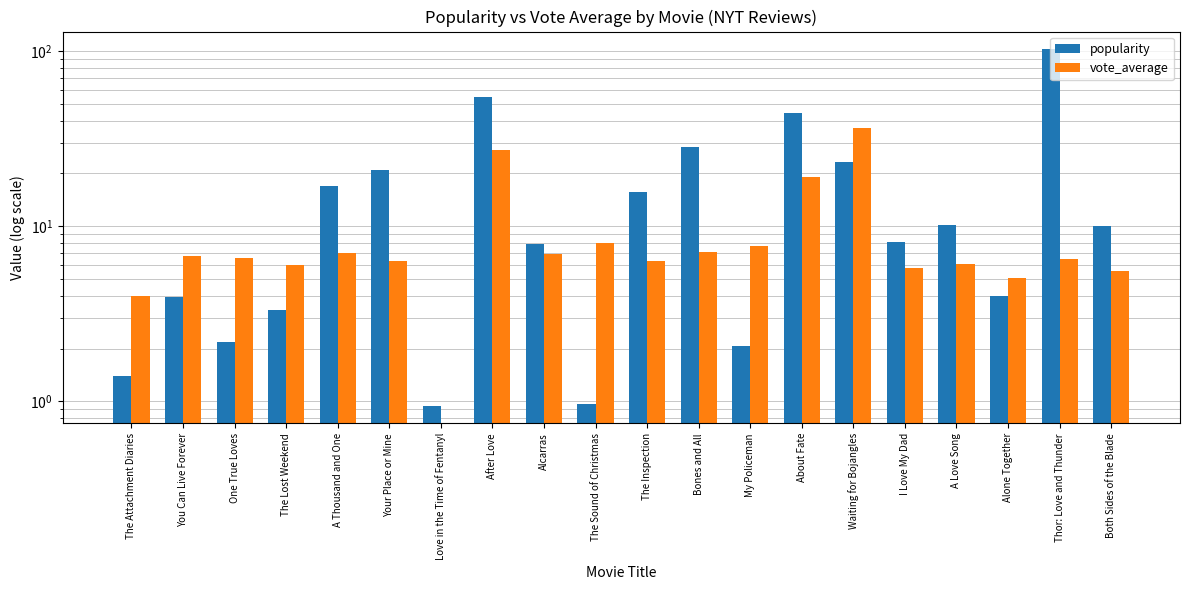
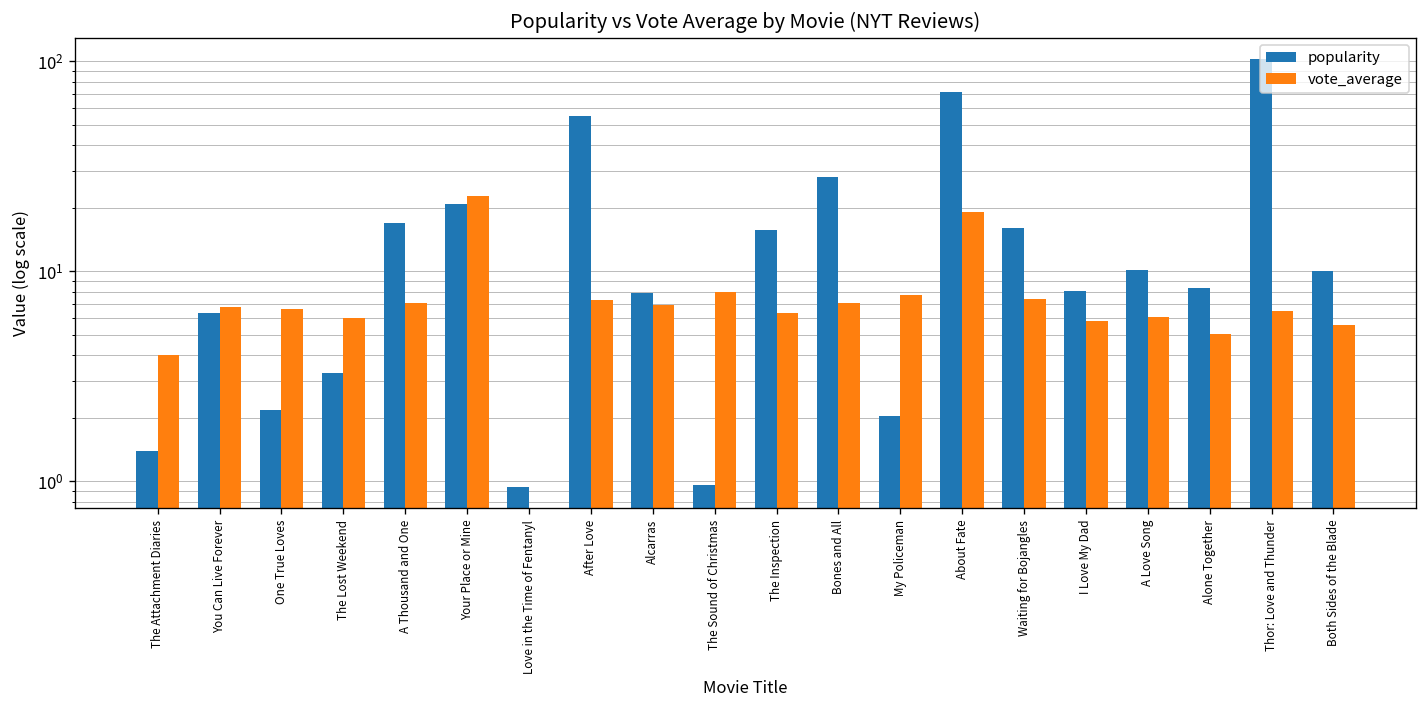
  {
    "popularity": {
      "The Attachment Diaries": 1.4,
-     "You Can Live Forever": 3.9,
+     "You Can Live Forever": 6.3,
      "One True Loves": 2.2,
      "The Lost Weekend": 3.3,
      "A Thousand and One": 17,
      "Your Place or Mine": 21,
      "Love in the Time of Fentanyl": 0.9,
      "After Love": 55,
      "Alcarras": 8,
      "The Sound of Christmas": 1.0,
      "The Inspection": 16,
      "Bones and All": 28,
      "My Policeman": 2.1,
-     "About Fate": 44,
-     "Waiting for Bojangles": 23,
+     "About Fate": 71,
+     "Waiting for Bojangles": 16,
      "I Love My Dad": 8,
      "A Love Song": 10,
-     "Alone Together": 4.0,
+     "Alone Together": 8,
      "Both Sides of the Blade": 10
    },
    "vote_average": {
      "The Attachment Diaries": 4.0,
      "You Can Live Forever": 6.8,
      "One True Loves": 6.6,
      "The Lost Weekend": 6.0,
      "A Thousand and One": 7.1,
-     "Your Place or Mine": 6.3,
-     "After Love": 27,
+     "Your Place or Mine": 23,
+     "After Love": 7.3,
      "Alcarras": 6.9,
      "The Sound of Christmas": 8,
      "The Inspection": 6.3,
      "Bones and All": 7.1,
      "My Policeman": 8,
      "About Fate": 19,
-     "Waiting for Bojangles": 36,
+     "Waiting for Bojangles": 7.4,
      "I Love My Dad": 5.8,
      "A Love Song": 6.1,
      "Alone Together": 5.1,
      "Thor: Love and Thunder": 6.5,
      "Both Sides of the Blade": 5.5
    }
  }
